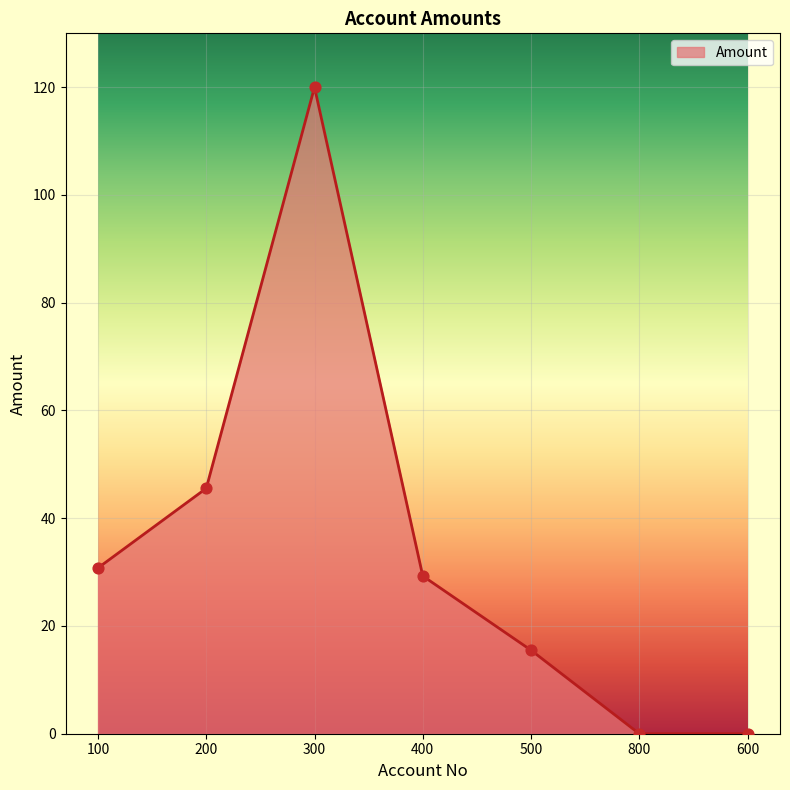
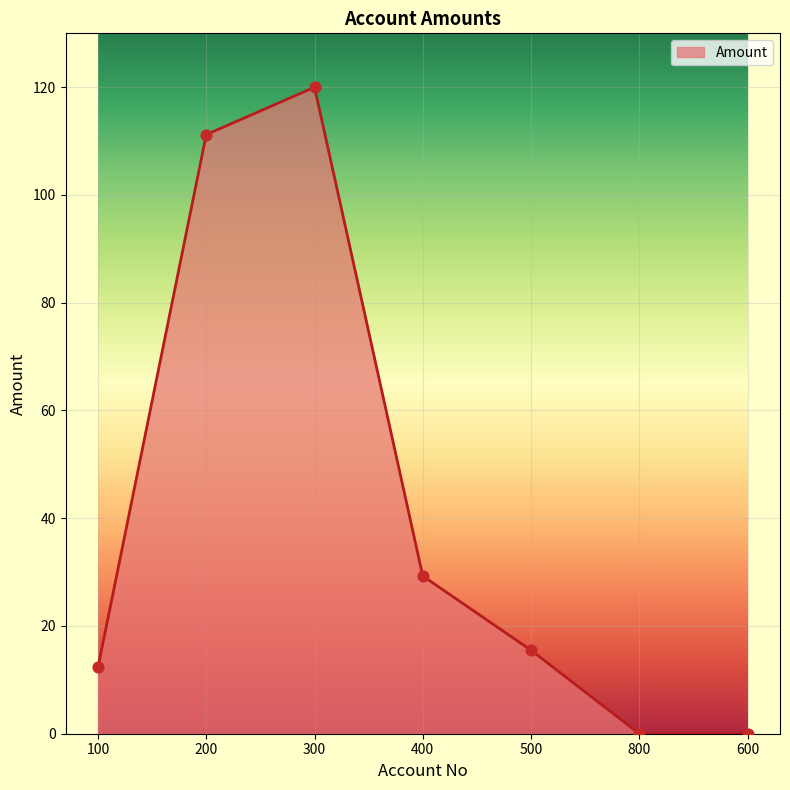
  {
-   "100": 31,
-   "200": 46,
+   "100": 12,
+   "200": 111,
    "300": 120,
    "400": 29,
    "500": 16,
    "800": 0,
    "600": 0
  }
